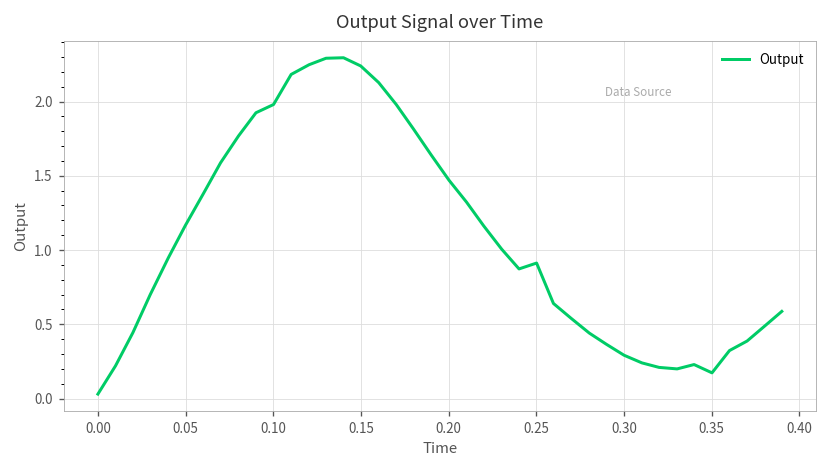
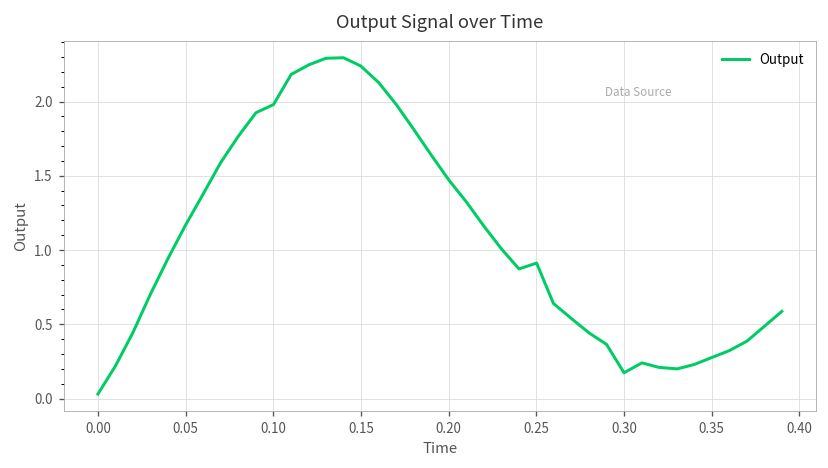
  {
    "0.00": 0.03,
    "0.05": 1.17,
    "0.10": 1.98,
    "0.15": 2.24,
    "0.25": 0.91,
-   "0.30": 0.29,
-   "0.35": 0.17
+   "0.30": 0.17,
+   "0.35": 0.28
  }
